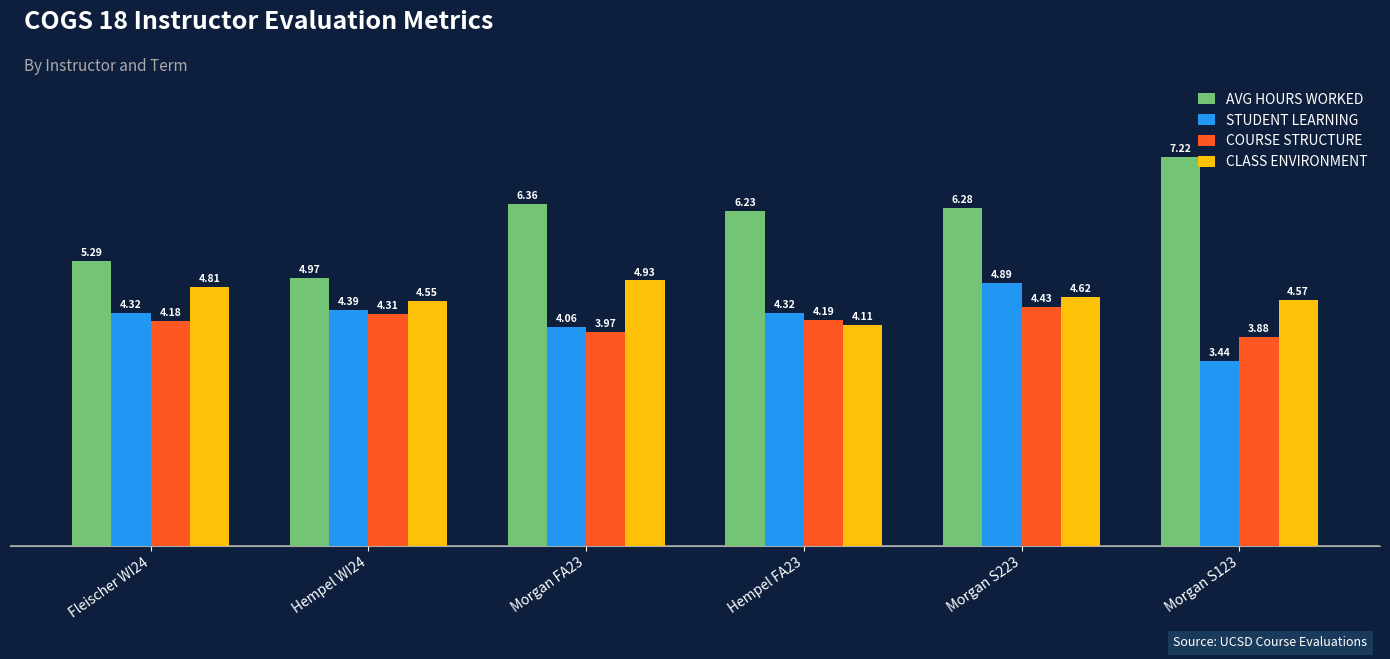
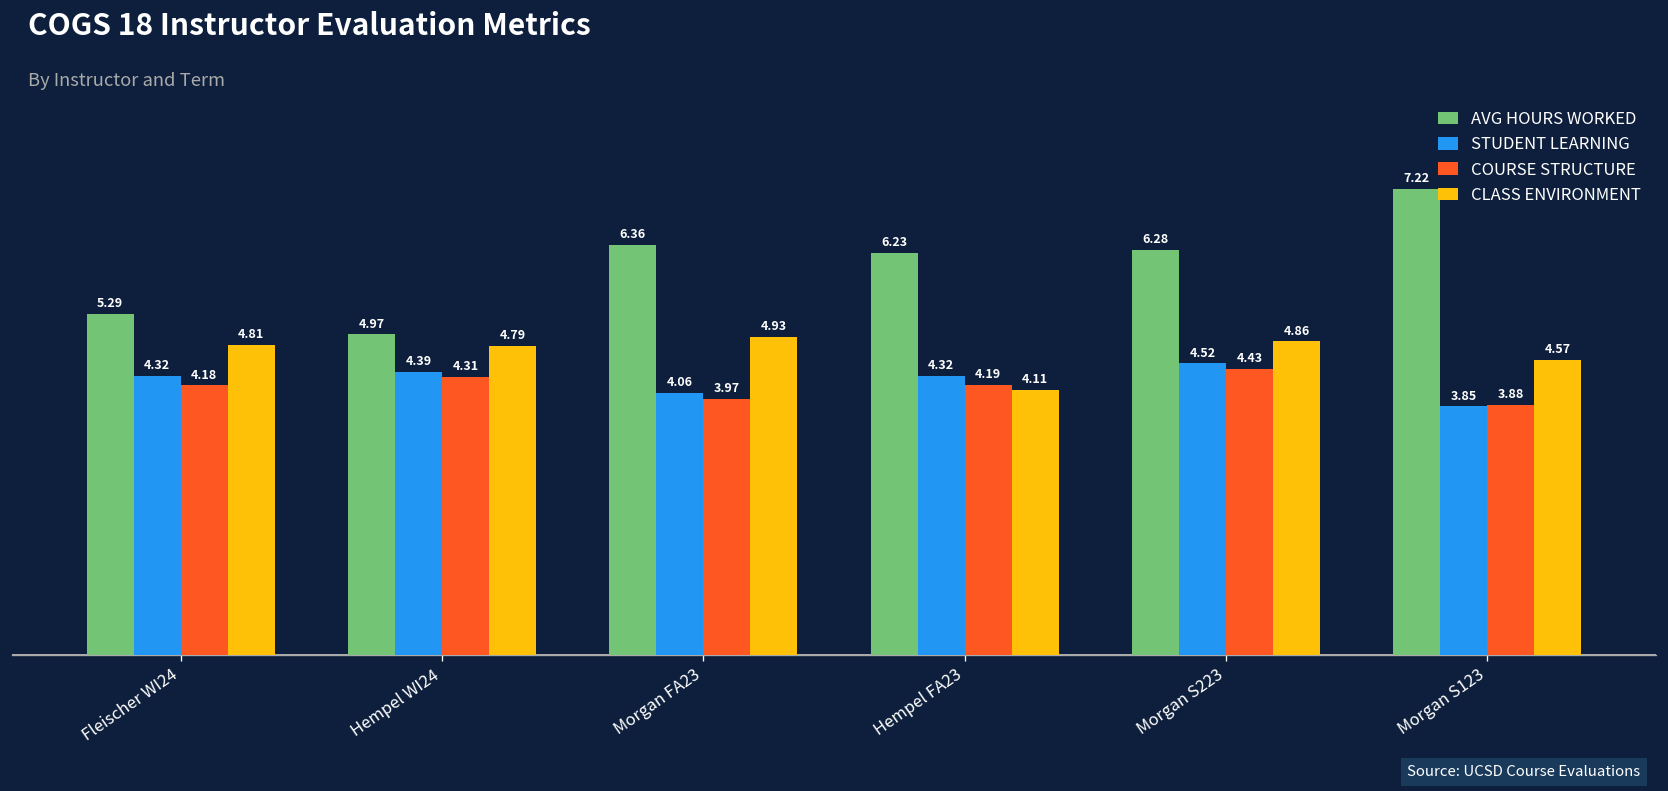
  {
    "AVG HOURS WORKED": {
      "Fleischer WI24": 5.29,
      "Hempel WI24": 4.97,
      "Morgan FA23": 6.36,
      "Hempel FA23": 6.23,
      "Morgan S223": 6.28,
      "Morgan S123": 7.22
    },
    "STUDENT LEARNING": {
      "Fleischer WI24": 4.32,
      "Hempel WI24": 4.39,
      "Morgan FA23": 4.06,
      "Hempel FA23": 4.32,
-     "Morgan S223": 4.89,
-     "Morgan S123": 3.44
+     "Morgan S223": 4.52,
+     "Morgan S123": 3.85
    },
    "COURSE STRUCTURE": {
      "Fleischer WI24": 4.18,
      "Hempel WI24": 4.31,
      "Morgan FA23": 3.97,
      "Hempel FA23": 4.19,
      "Morgan S223": 4.43,
      "Morgan S123": 3.88
    },
    "CLASS ENVIRONMENT": {
      "Fleischer WI24": 4.81,
-     "Hempel WI24": 4.55,
+     "Hempel WI24": 4.79,
      "Morgan FA23": 4.93,
      "Hempel FA23": 4.11,
-     "Morgan S223": 4.62,
+     "Morgan S223": 4.86,
      "Morgan S123": 4.57
    }
  }
